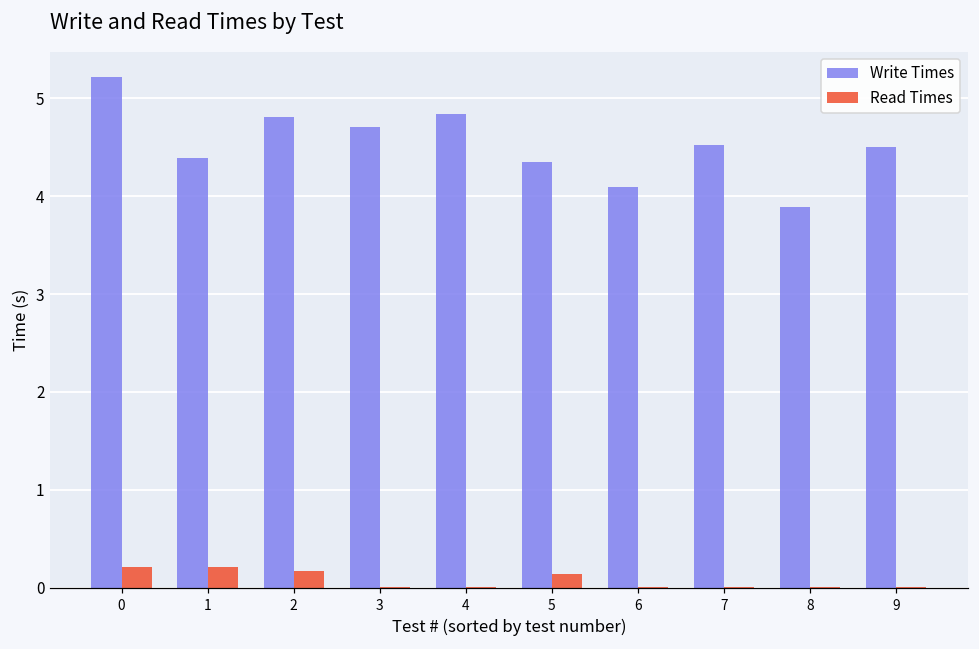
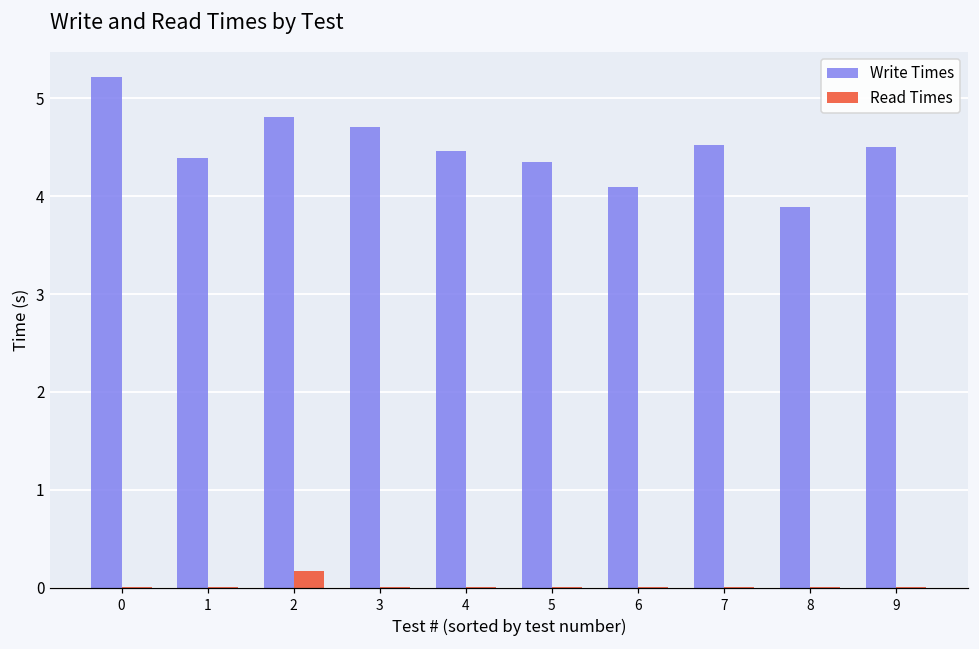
  {
    "Write Times": {
      "0": 5.2,
      "1": 4.4,
      "2": 4.8,
      "3": 4.7,
-     "4": 4.8,
+     "4": 4.5,
      "5": 4.3,
      "6": 4.1,
      "7": 4.5,
      "8": 3.9,
      "9": 4.5
    },
    "Read Times": {
-     "0": 0.2,
-     "1": 0.2,
+     "0": 0.0,
+     "1": 0.0,
      "2": 0.2,
-     "5": 0.1
+     "5": 0.0
    }
  }
